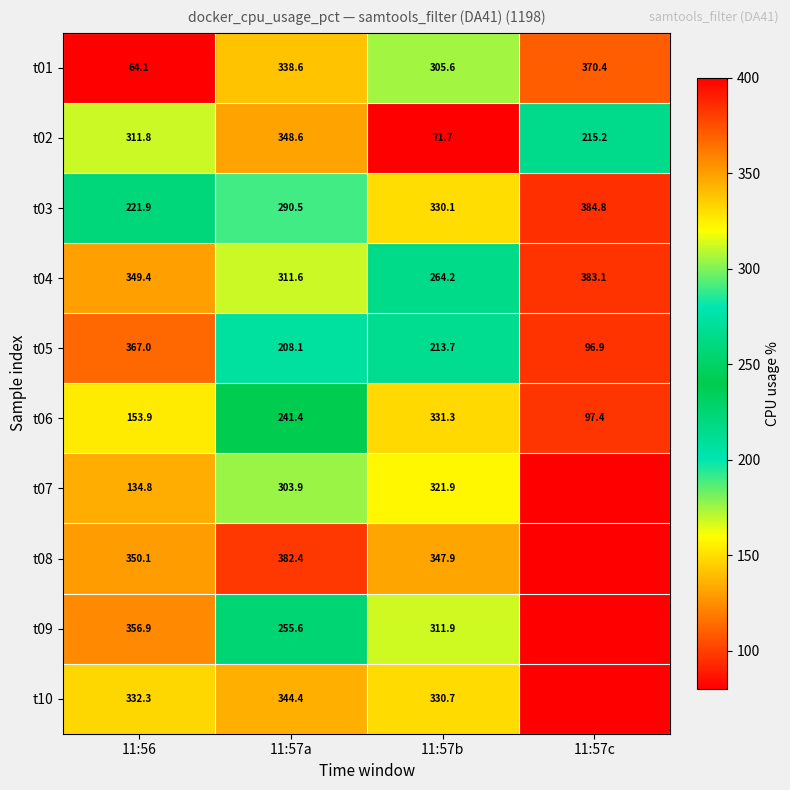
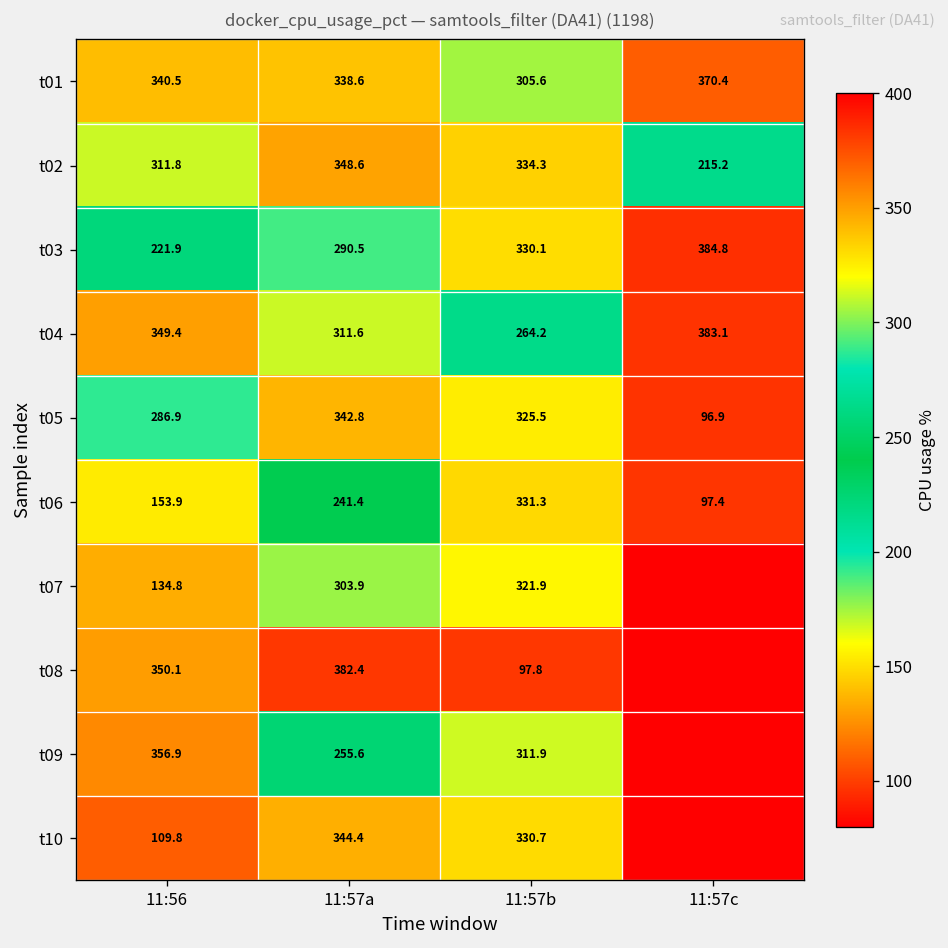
  {
    "t01": {
-     "11:56": 64.1,
+     "11:56": 340.5,
      "11:57a": 338.6,
      "11:57b": 305.6,
      "11:57c": 370.4
    },
    "t02": {
      "11:56": 311.8,
      "11:57a": 348.6,
-     "11:57b": 71.7,
+     "11:57b": 334.3,
      "11:57c": 215.2
    },
    "t03": {
      "11:56": 221.9,
      "11:57a": 290.5,
      "11:57b": 330.1,
      "11:57c": 384.8
    },
    "t04": {
      "11:56": 349.4,
      "11:57a": 311.6,
      "11:57b": 264.2,
      "11:57c": 383.1
    },
    "t05": {
-     "11:56": 367.0,
-     "11:57a": 208.1,
-     "11:57b": 213.7,
+     "11:56": 286.9,
+     "11:57a": 342.8,
+     "11:57b": 325.5,
      "11:57c": 96.9
    },
    "t06": {
      "11:56": 153.9,
      "11:57a": 241.4,
      "11:57b": 331.3,
      "11:57c": 97.4
    },
    "t07": {
      "11:56": 134.8,
      "11:57a": 303.9,
      "11:57b": 321.9
    },
    "t08": {
      "11:56": 350.1,
      "11:57a": 382.4,
-     "11:57b": 347.9
+     "11:57b": 97.8
    },
    "t09": {
      "11:56": 356.9,
      "11:57a": 255.6,
      "11:57b": 311.9
    },
    "t10": {
-     "11:56": 332.3,
+     "11:56": 109.8,
      "11:57a": 344.4,
      "11:57b": 330.7
    }
  }
